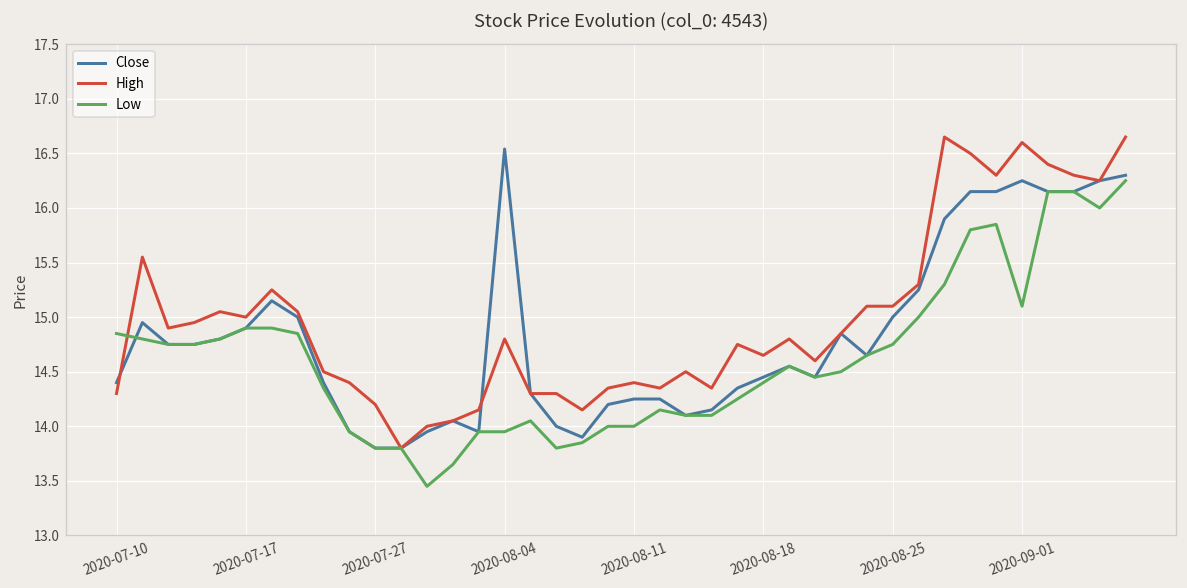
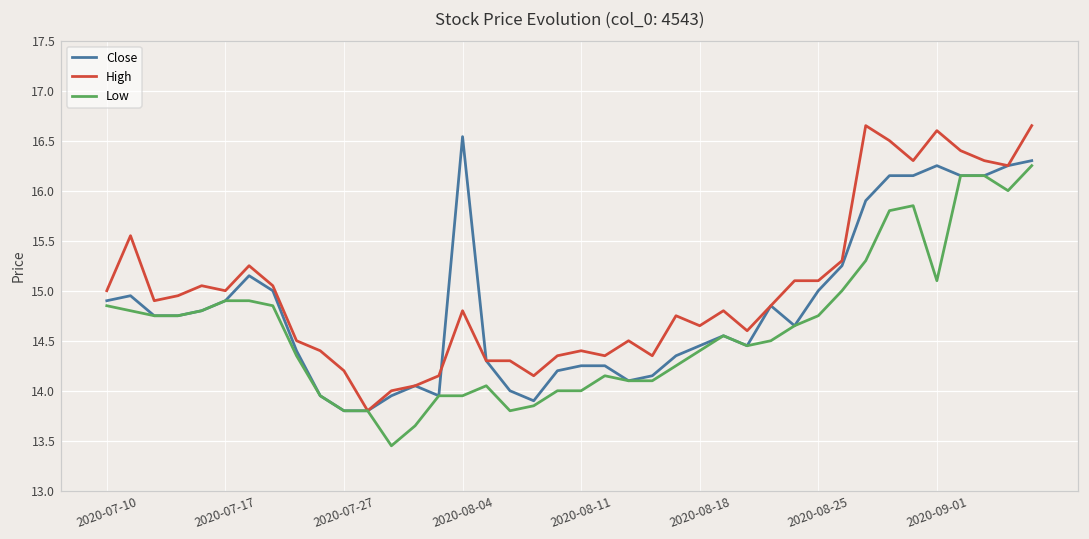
  {
    "Close": {
-     "2020-07-10": 14.4,
+     "2020-07-10": 14.9,
      "2020-08-04": 16.5,
      "2020-08-11": 14.3,
      "2020-08-18": 14.5,
      "2020-08-25": 15.0,
      "2020-09-01": 16.3
    },
    "High": {
-     "2020-07-10": 14.3,
+     "2020-07-10": 15.0,
      "2020-07-17": 15.0,
      "2020-07-27": 14.2,
      "2020-08-04": 14.8,
      "2020-08-11": 14.4,
      "2020-08-18": 14.7,
      "2020-08-25": 15.1,
      "2020-09-01": 16.6
    },
    "Low": {
      "2020-07-10": 14.9,
      "2020-08-04": 14.0,
      "2020-08-11": 14.0,
      "2020-08-18": 14.4,
      "2020-08-25": 14.8,
      "2020-09-01": 15.1
    }
  }
